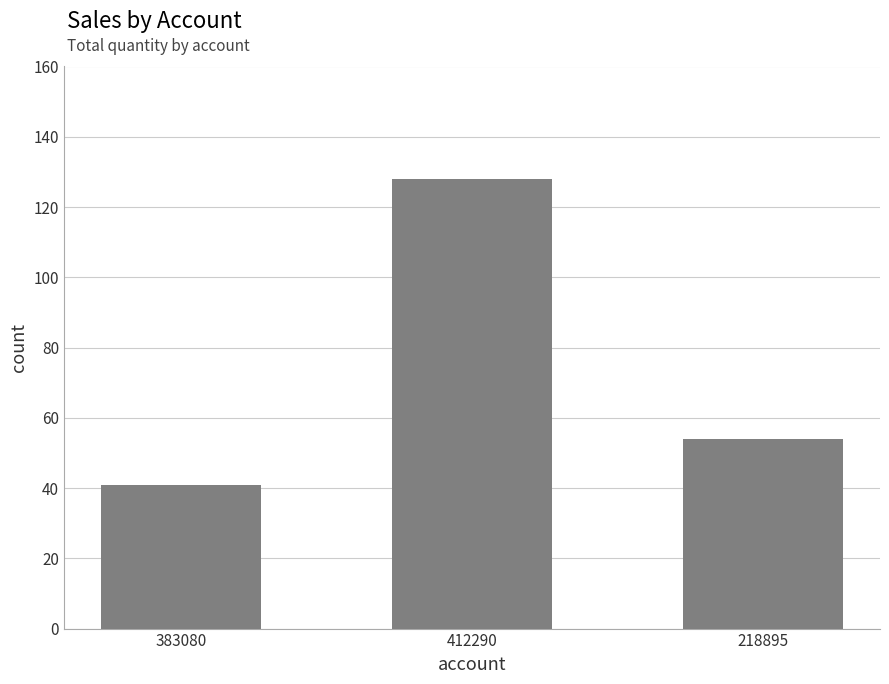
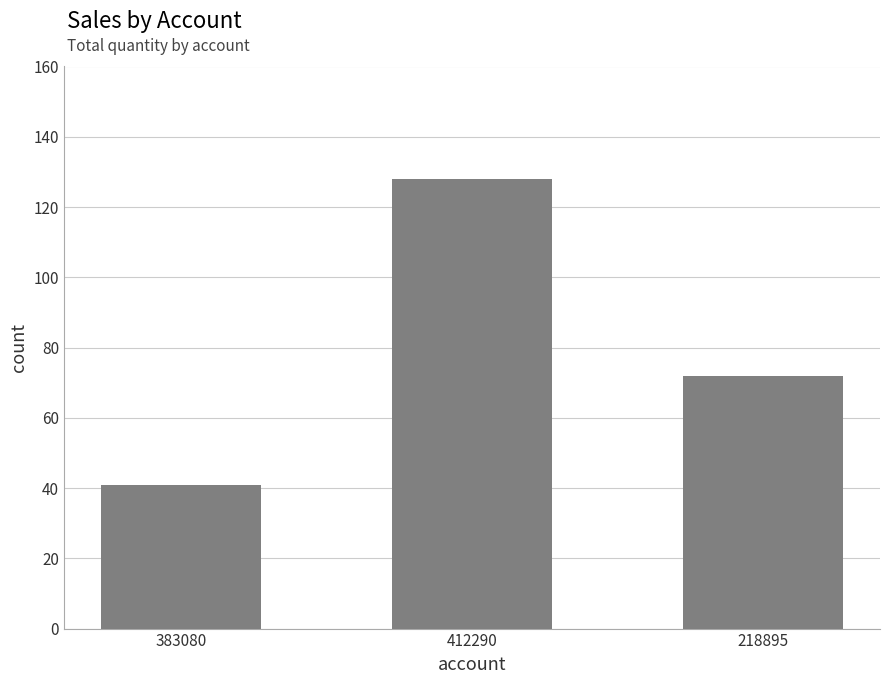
  {
    "383080": 41,
    "412290": 128,
-   "218895": 54
+   "218895": 72
  }
